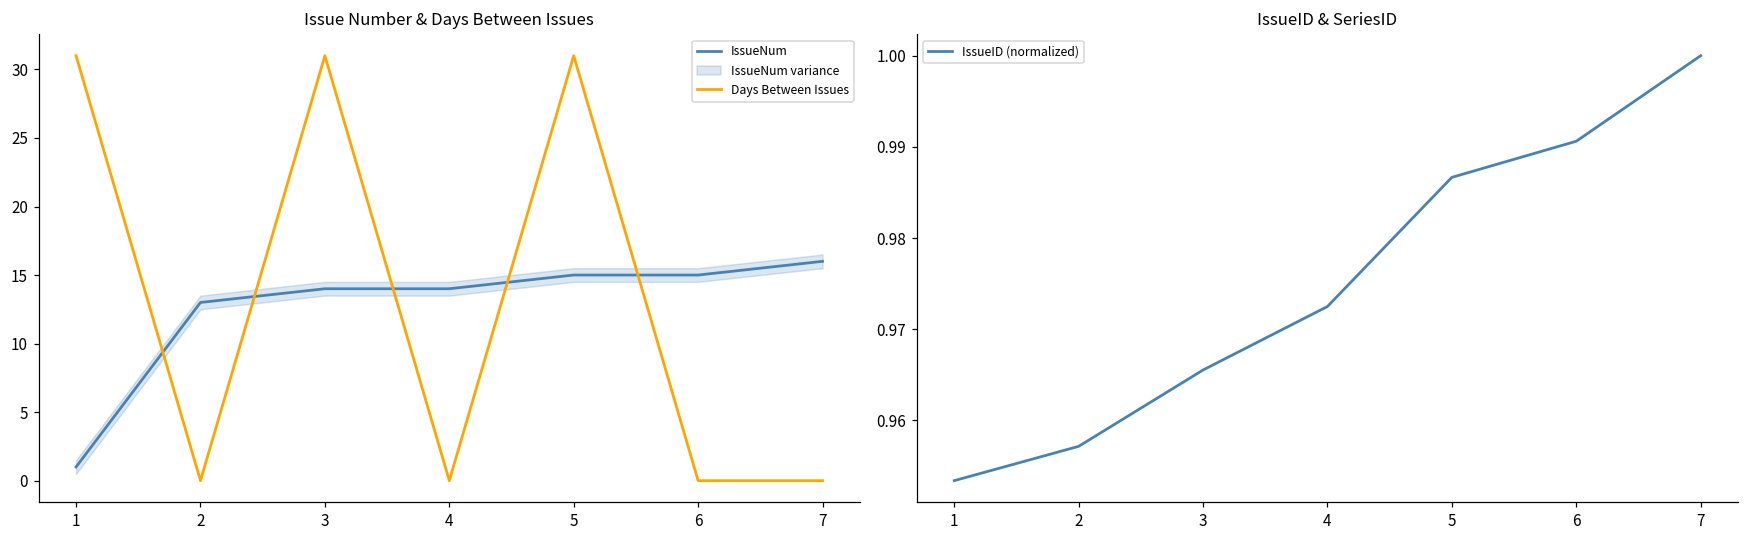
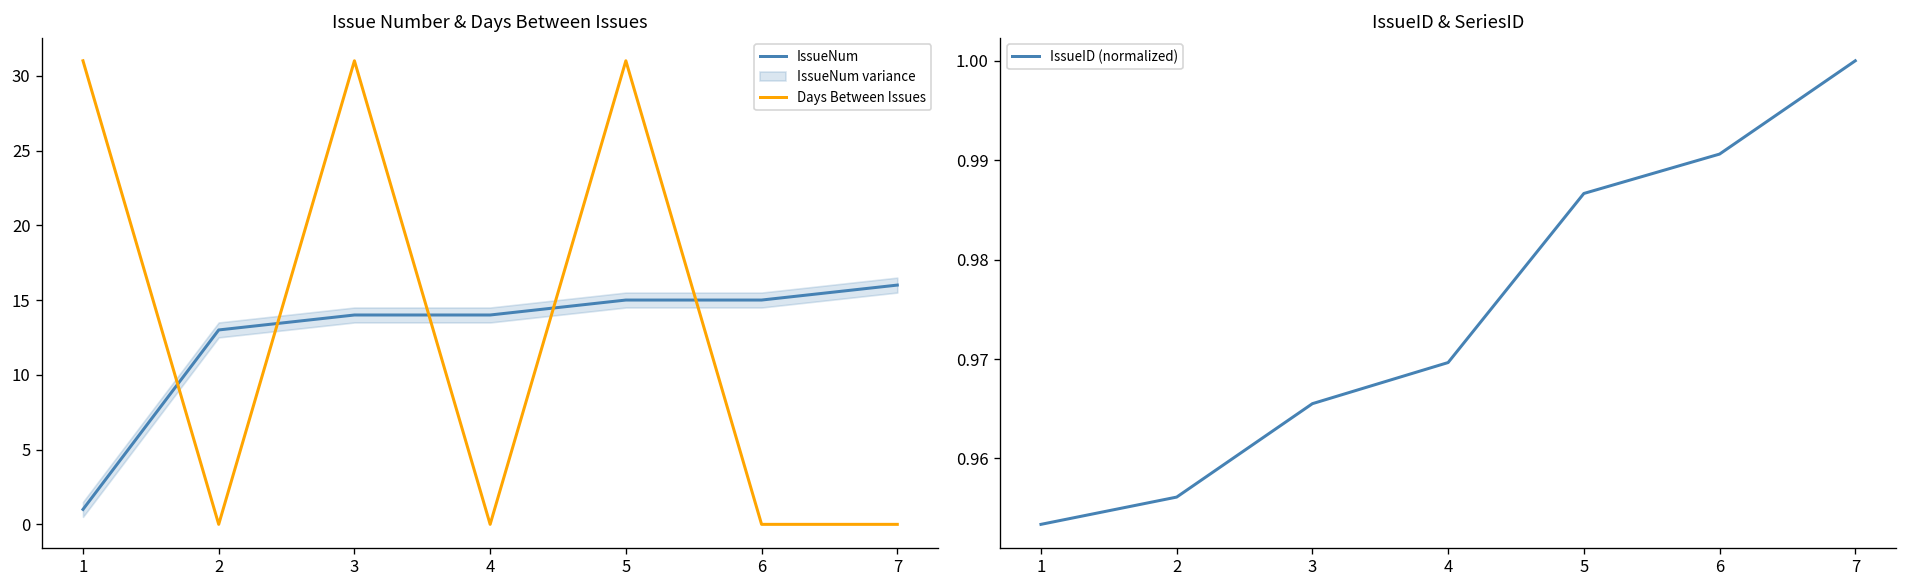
  {
    "Issue Number & Days Between Issues": {
      "Days Between Issues": {
        "1": 31.0,
        "2": 0.0,
        "3": 31.0,
        "4": 0.0,
        "5": 31.0,
        "6": 0.0,
        "7": 0.0
      }
    },
    "IssueID & SeriesID": {
      "1": 0.953,
-     "2": 0.957,
+     "2": 0.956,
      "3": 0.966,
-     "4": 0.972,
+     "4": 0.970,
      "5": 0.987,
      "6": 0.991,
      "7": 1.000
    }
  }
